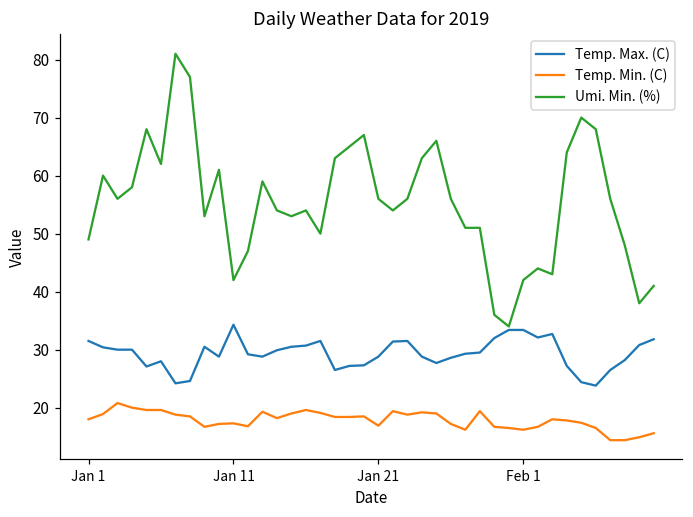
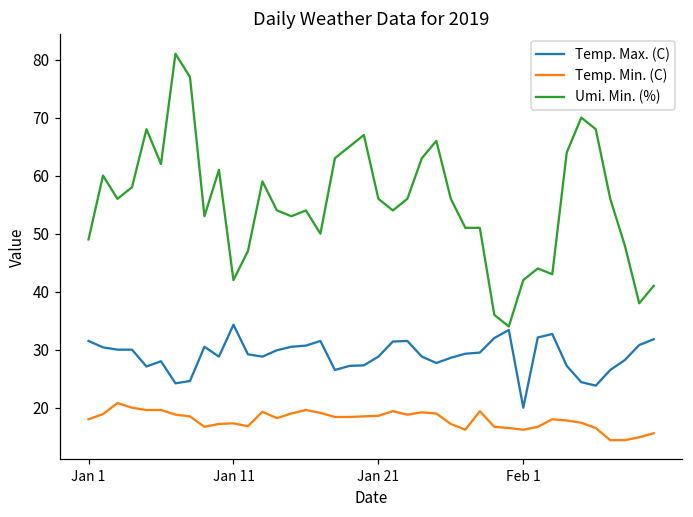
  {
    "Temp. Max. (C)": {
      "Jan 1": 32,
      "Jan 11": 34,
      "Jan 21": 29,
-     "Feb 1": 33
+     "Feb 1": 20
    },
    "Temp. Min. (C)": {
      "Jan 1": 18,
      "Jan 11": 17,
-     "Jan 21": 17,
+     "Jan 21": 19,
      "Feb 1": 16
    },
    "Umi. Min. (%)": {
      "Jan 1": 49,
      "Jan 11": 42,
      "Jan 21": 56,
      "Feb 1": 42
    }
  }
